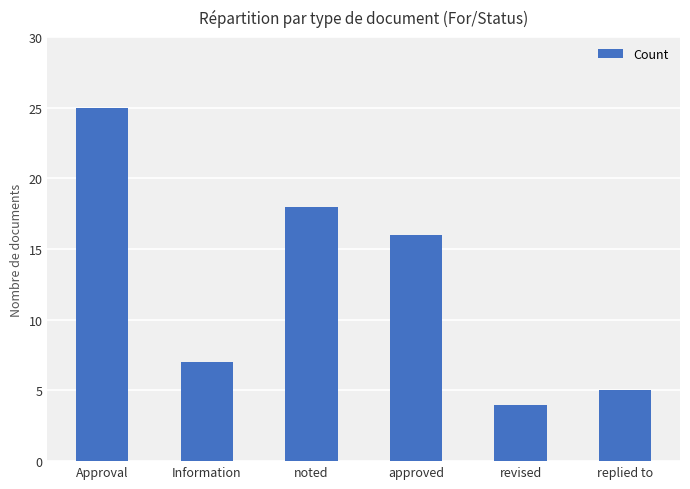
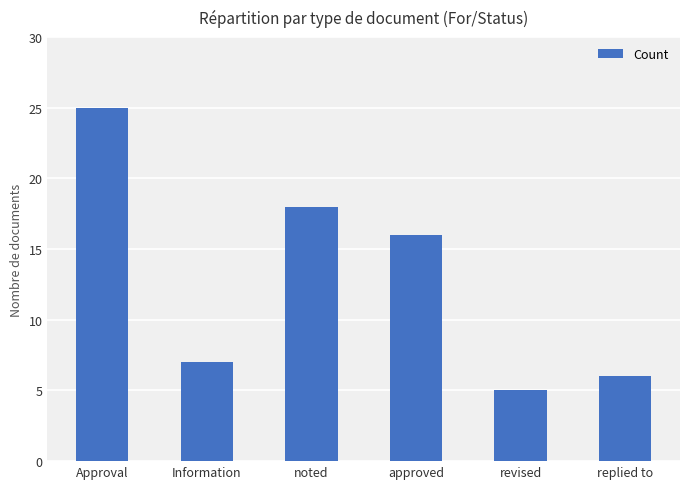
  {
    "Approval": 25,
    "Information": 7,
    "noted": 18,
    "approved": 16,
-   "revised": 4,
-   "replied to": 5
+   "revised": 5,
+   "replied to": 6
  }
